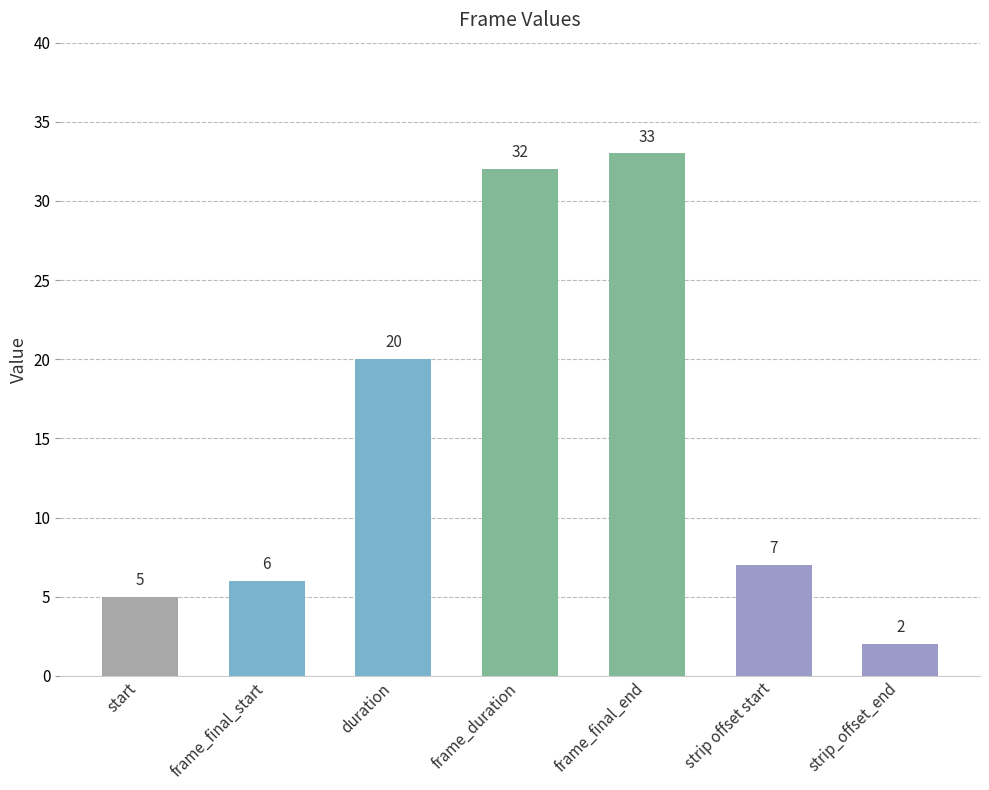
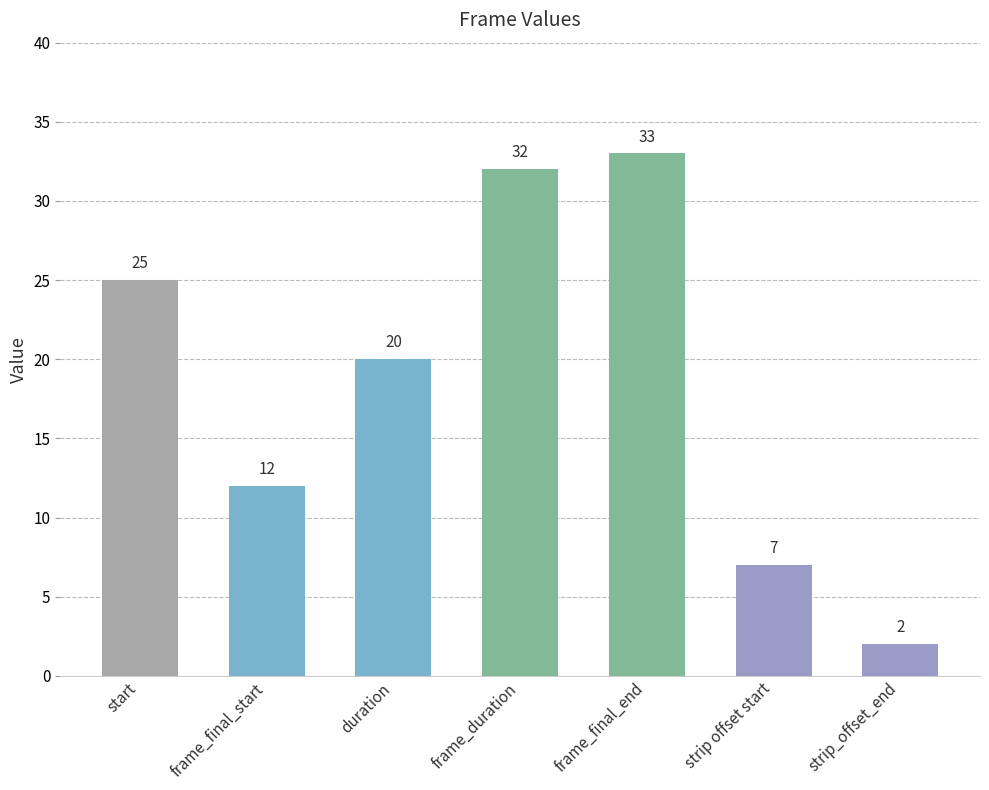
  {
-   "start": 5,
-   "frame_final_start": 6,
+   "start": 25,
+   "frame_final_start": 12,
    "duration": 20,
    "frame_duration": 32,
    "frame_final_end": 33,
    "strip offset start": 7,
    "strip_offset_end": 2
  }
